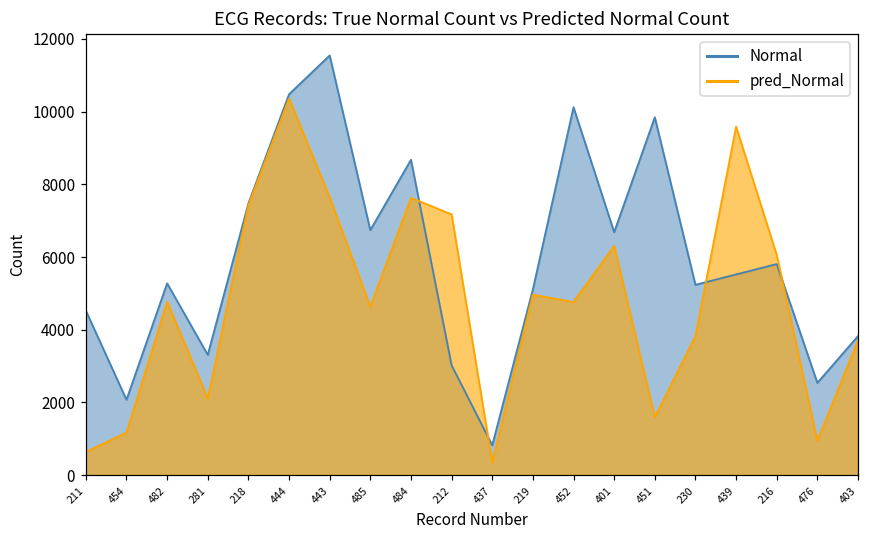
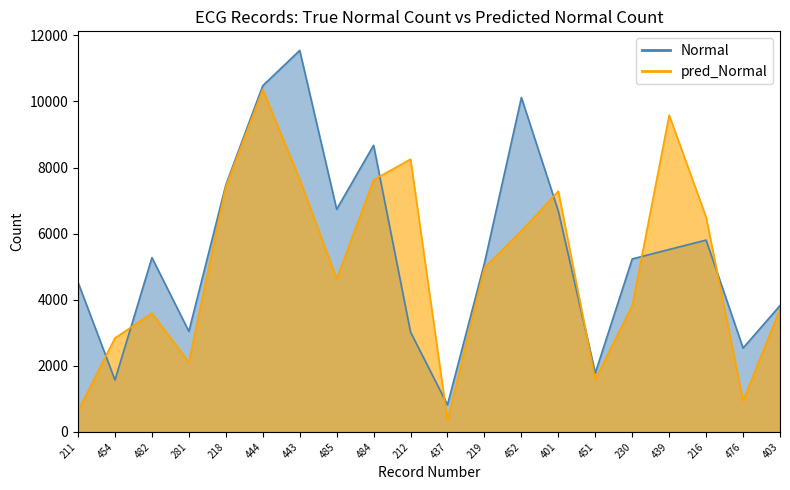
  {
    "Normal": {
      "211": 4500,
-     "454": 2100,
+     "454": 1600,
      "482": 5300,
-     "281": 3300,
+     "281": 3000,
      "444": 10500,
      "443": 11500,
      "485": 6700,
      "484": 8700,
      "212": 3000,
      "437": 800,
      "219": 5100,
      "452": 10100,
      "401": 6700,
-     "451": 9800,
+     "451": 1800,
      "230": 5200,
      "439": 5500,
      "216": 5800,
      "476": 2500,
      "403": 3800
    },
    "pred_Normal": {
      "211": 600,
-     "454": 1200,
-     "482": 4800,
+     "454": 2800,
+     "482": 3600,
      "281": 2100,
      "444": 10400,
      "443": 7600,
      "485": 4600,
      "484": 7600,
-     "212": 7200,
+     "212": 8300,
      "437": 300,
      "219": 5000,
-     "452": 4800,
-     "401": 6300,
+     "452": 6100,
+     "401": 7300,
      "451": 1600,
      "230": 3800,
      "439": 9600,
-     "216": 6100,
+     "216": 6500,
      "476": 900,
      "403": 3700
    }
  }
